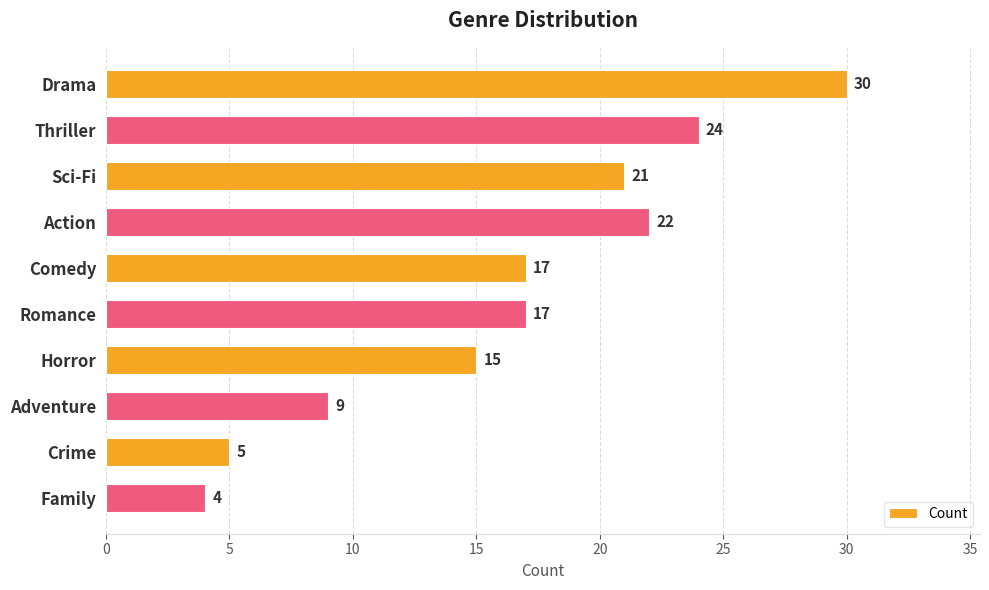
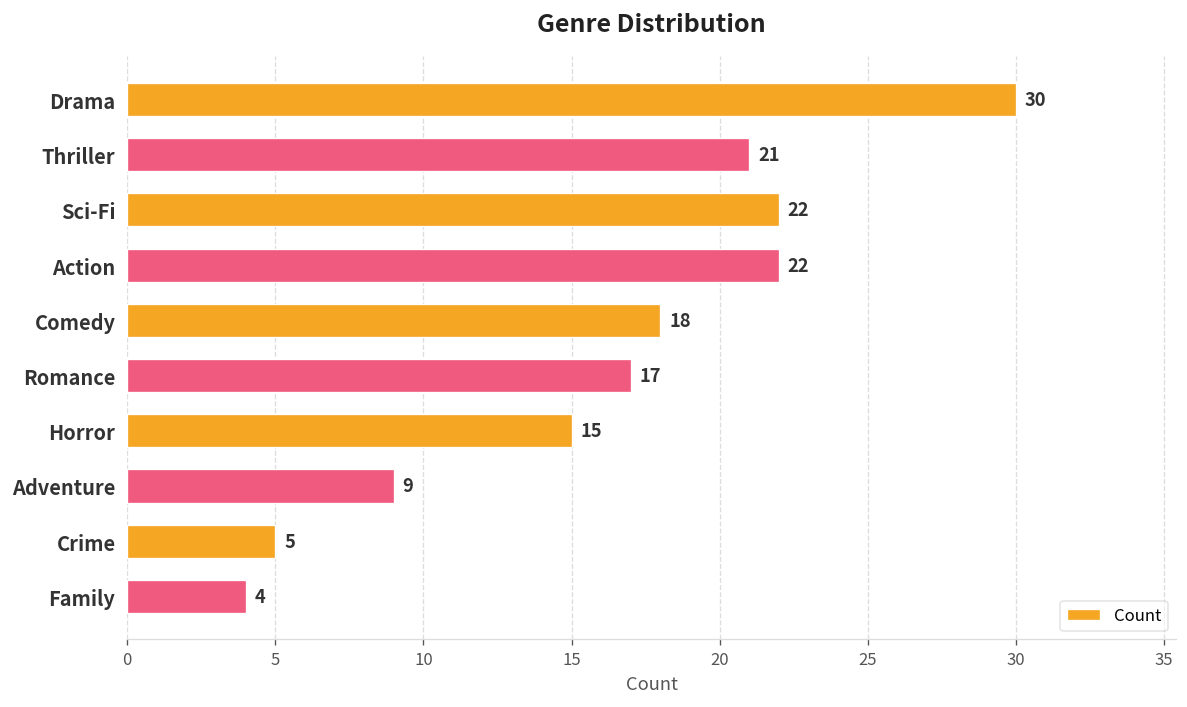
  {
    "Drama": 30,
-   "Thriller": 24,
-   "Sci-Fi": 21,
+   "Thriller": 21,
+   "Sci-Fi": 22,
    "Action": 22,
-   "Comedy": 17,
+   "Comedy": 18,
    "Romance": 17,
    "Horror": 15,
    "Adventure": 9,
    "Crime": 5,
    "Family": 4
  }
